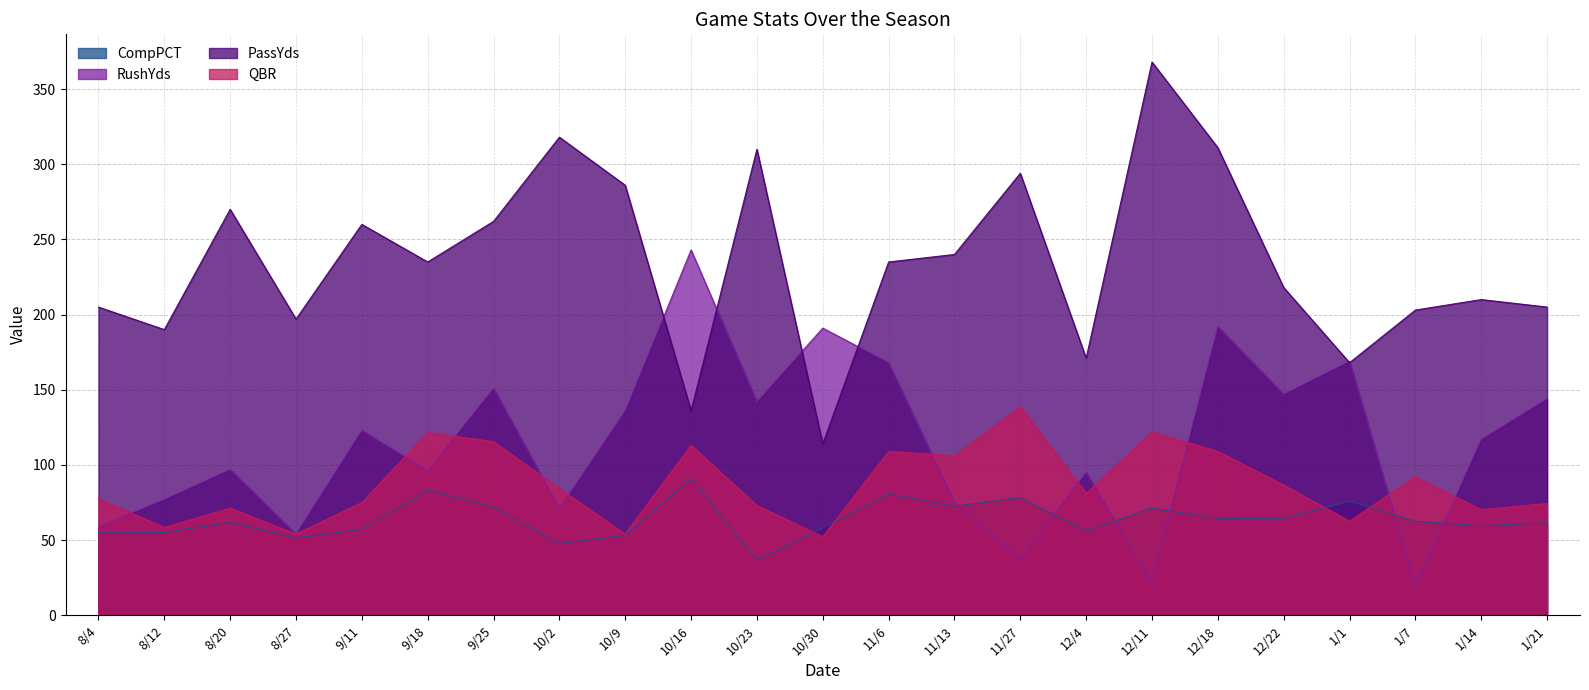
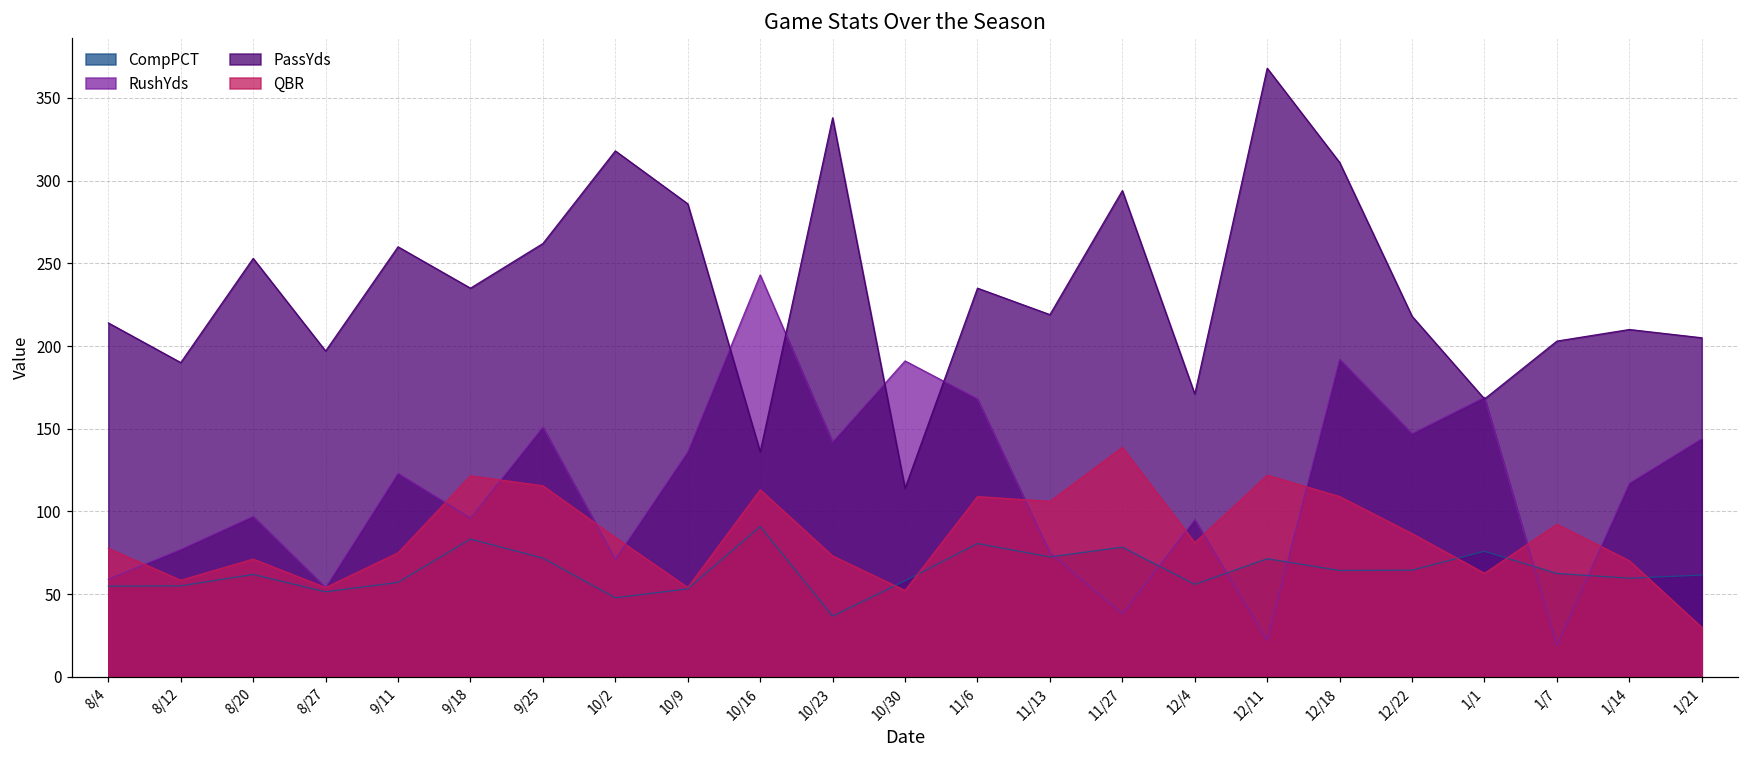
  {
    "CompPCT": {
      "8/4": 55,
      "8/12": 55,
      "8/20": 62,
      "8/27": 51,
      "9/11": 57,
      "9/18": 83,
      "9/25": 72,
      "10/2": 48,
      "10/16": 91,
      "10/23": 37,
      "10/30": 58,
      "11/6": 81,
      "11/13": 73,
      "11/27": 78,
      "12/4": 56,
      "12/11": 71,
      "12/18": 64,
      "12/22": 65,
      "1/1": 76,
      "1/7": 63,
      "1/14": 60,
      "1/21": 62
    },
    "RushYds": {
      "8/4": 59,
      "8/12": 77,
      "8/20": 97,
      "9/11": 123,
      "9/18": 96,
      "9/25": 151,
      "10/2": 71,
      "10/9": 136,
      "10/16": 243,
      "10/23": 142,
      "10/30": 191,
      "11/6": 168,
      "11/13": 75,
      "11/27": 38,
      "12/4": 95,
      "12/11": 22,
      "12/18": 192,
      "12/22": 147,
      "1/7": 19,
      "1/14": 117,
      "1/21": 144
    },
    "PassYds": {
-     "8/4": 205,
+     "8/4": 214,
      "8/12": 190,
-     "8/20": 270,
+     "8/20": 253,
      "8/27": 197,
      "9/11": 260,
      "9/18": 235,
      "9/25": 262,
      "10/2": 318,
      "10/9": 286,
      "10/16": 136,
-     "10/23": 310,
+     "10/23": 338,
      "10/30": 114,
      "11/6": 235,
-     "11/13": 240,
+     "11/13": 219,
      "11/27": 294,
      "12/4": 171,
      "12/11": 368,
      "12/18": 311,
      "12/22": 218,
      "1/7": 203,
      "1/14": 210,
      "1/21": 205
    },
    "QBR": {
      "8/4": 78,
      "8/12": 58,
      "8/20": 71,
      "9/11": 75,
      "9/18": 122,
      "9/25": 116,
      "10/2": 84,
      "10/16": 113,
      "10/23": 73,
      "10/30": 52,
      "11/6": 109,
      "11/13": 106,
      "11/27": 139,
      "12/4": 81,
      "12/11": 122,
      "12/18": 109,
      "12/22": 87,
      "1/1": 63,
      "1/7": 92,
      "1/14": 70,
-     "1/21": 74
+     "1/21": 30
    }
  }
